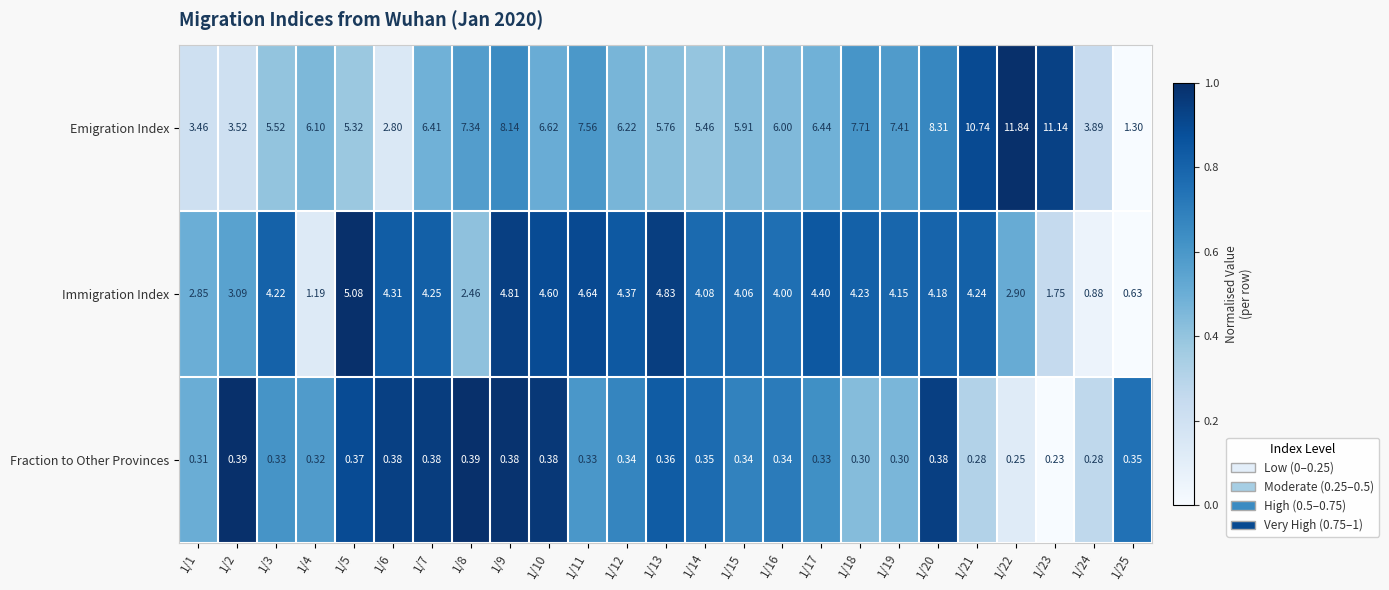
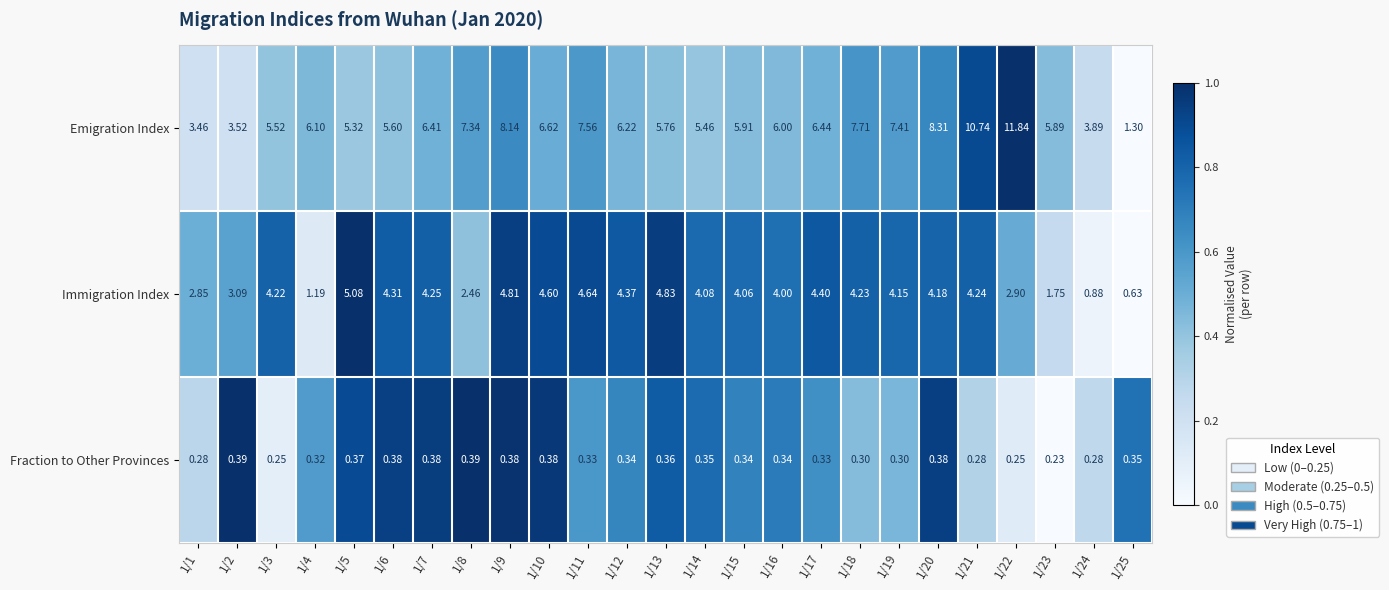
  {
    "Emigration Index": {
      "1/1": 3.46,
      "1/2": 3.52,
      "1/3": 5.52,
      "1/4": 6.10,
      "1/5": 5.32,
-     "1/6": 2.80,
+     "1/6": 5.60,
      "1/7": 6.41,
      "1/8": 7.34,
      "1/9": 8.14,
      "1/10": 6.62,
      "1/11": 7.56,
      "1/12": 6.22,
      "1/13": 5.76,
      "1/14": 5.46,
      "1/15": 5.91,
      "1/16": 6.00,
      "1/17": 6.44,
      "1/18": 7.71,
      "1/19": 7.41,
      "1/20": 8.31,
      "1/21": 10.74,
      "1/22": 11.84,
-     "1/23": 11.14,
+     "1/23": 5.89,
      "1/24": 3.89,
      "1/25": 1.30
    },
    "Immigration Index": {
      "1/1": 2.85,
      "1/2": 3.09,
      "1/3": 4.22,
      "1/4": 1.19,
      "1/5": 5.08,
      "1/6": 4.31,
      "1/7": 4.25,
      "1/8": 2.46,
      "1/9": 4.81,
      "1/10": 4.60,
      "1/11": 4.64,
      "1/12": 4.37,
      "1/13": 4.83,
      "1/14": 4.08,
      "1/15": 4.06,
      "1/16": 4.00,
      "1/17": 4.40,
      "1/18": 4.23,
      "1/19": 4.15,
      "1/20": 4.18,
      "1/21": 4.24,
      "1/22": 2.90,
      "1/23": 1.75,
      "1/24": 0.88,
      "1/25": 0.63
    },
    "Fraction to Other Provinces": {
-     "1/1": 0.31,
+     "1/1": 0.28,
      "1/2": 0.39,
-     "1/3": 0.33,
+     "1/3": 0.25,
      "1/4": 0.32,
      "1/5": 0.37,
      "1/6": 0.38,
      "1/7": 0.38,
      "1/8": 0.39,
      "1/9": 0.38,
      "1/10": 0.38,
      "1/11": 0.33,
      "1/12": 0.34,
      "1/13": 0.36,
      "1/14": 0.35,
      "1/15": 0.34,
      "1/16": 0.34,
      "1/17": 0.33,
      "1/18": 0.30,
      "1/19": 0.30,
      "1/20": 0.38,
      "1/21": 0.28,
      "1/22": 0.25,
      "1/23": 0.23,
      "1/24": 0.28,
      "1/25": 0.35
    }
  }
